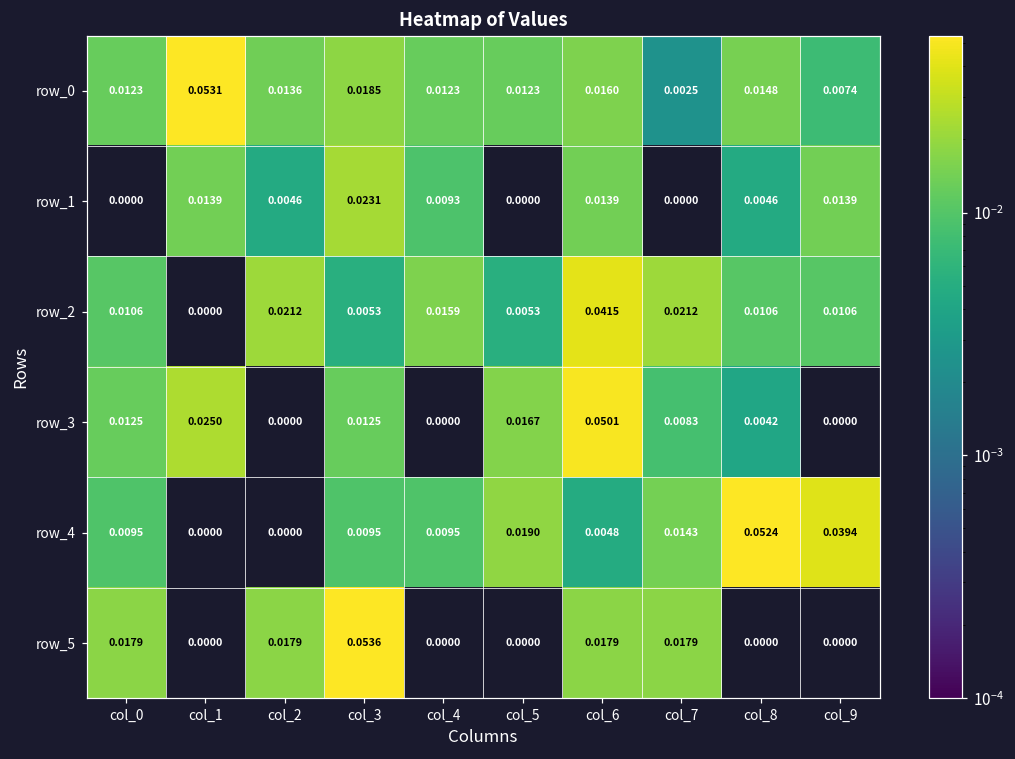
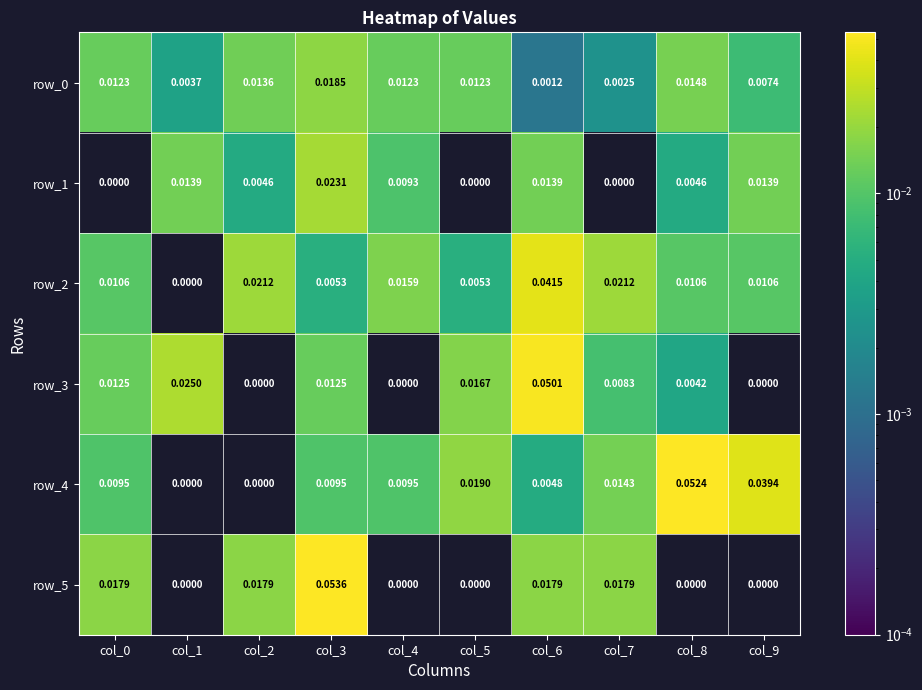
  {
    "row_0": {
      "col_0": 0.0123,
-     "col_1": 0.0531,
+     "col_1": 0.0037,
      "col_2": 0.0136,
      "col_3": 0.0185,
      "col_4": 0.0123,
      "col_5": 0.0123,
-     "col_6": 0.0160,
+     "col_6": 0.0012,
      "col_7": 0.0025,
      "col_8": 0.0148,
      "col_9": 0.0074
    },
    "row_1": {
      "col_0": 0.0000,
      "col_1": 0.0139,
      "col_2": 0.0046,
      "col_3": 0.0231,
      "col_4": 0.0093,
      "col_5": 0.0000,
      "col_6": 0.0139,
      "col_7": 0.0000,
      "col_8": 0.0046,
      "col_9": 0.0139
    },
    "row_2": {
      "col_0": 0.0106,
      "col_1": 0.0000,
      "col_2": 0.0212,
      "col_3": 0.0053,
      "col_4": 0.0159,
      "col_5": 0.0053,
      "col_6": 0.0415,
      "col_7": 0.0212,
      "col_8": 0.0106,
      "col_9": 0.0106
    },
    "row_3": {
      "col_0": 0.0125,
      "col_1": 0.0250,
      "col_2": 0.0000,
      "col_3": 0.0125,
      "col_4": 0.0000,
      "col_5": 0.0167,
      "col_6": 0.0501,
      "col_7": 0.0083,
      "col_8": 0.0042,
      "col_9": 0.0000
    },
    "row_4": {
      "col_0": 0.0095,
      "col_1": 0.0000,
      "col_2": 0.0000,
      "col_3": 0.0095,
      "col_4": 0.0095,
      "col_5": 0.0190,
      "col_6": 0.0048,
      "col_7": 0.0143,
      "col_8": 0.0524,
      "col_9": 0.0394
    },
    "row_5": {
      "col_0": 0.0179,
      "col_1": 0.0000,
      "col_2": 0.0179,
      "col_3": 0.0536,
      "col_4": 0.0000,
      "col_5": 0.0000,
      "col_6": 0.0179,
      "col_7": 0.0179,
      "col_8": 0.0000,
      "col_9": 0.0000
    }
  }
